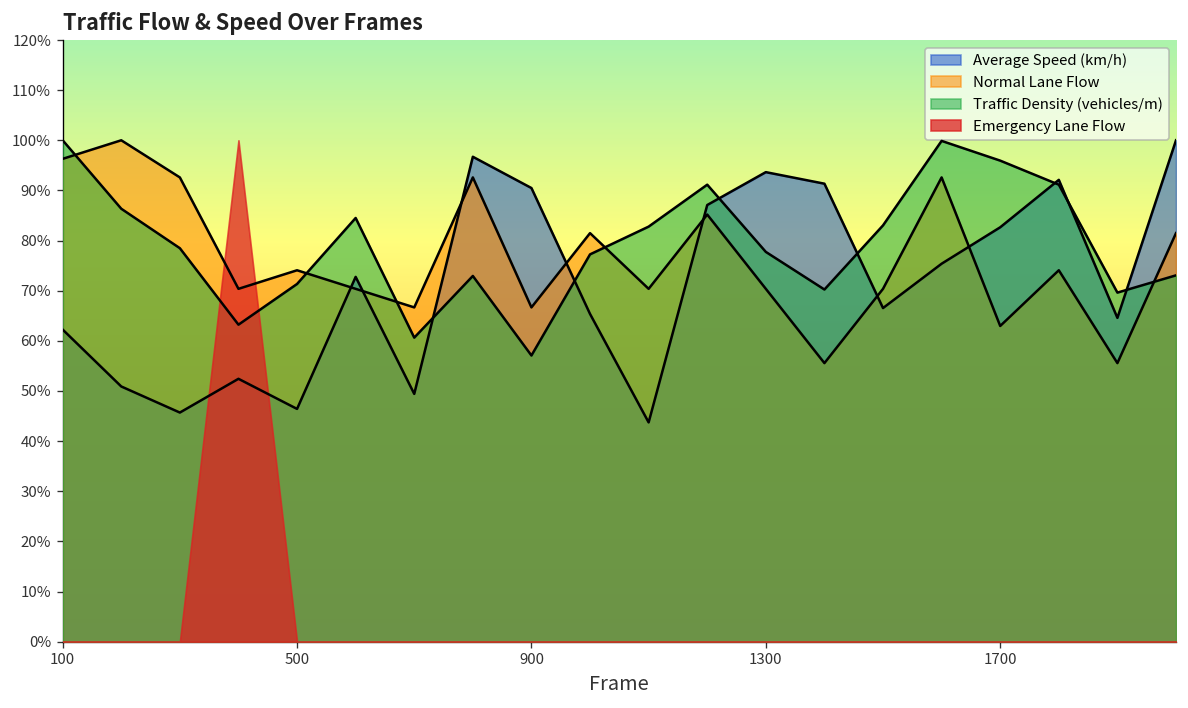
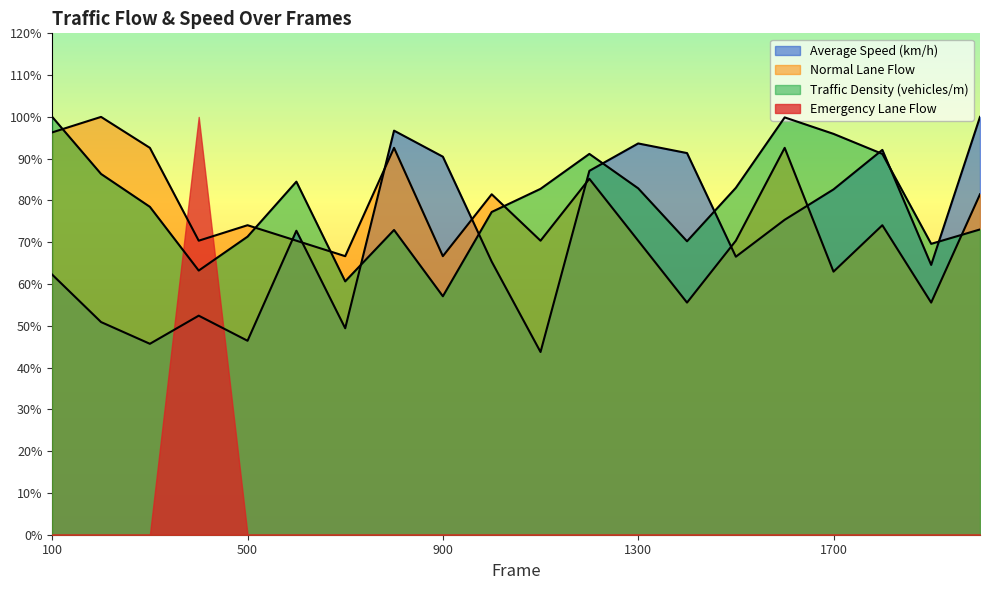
  {
    "Average Speed (km/h)": {
      "100": "62%",
      "500": "46%",
      "900": "90%",
      "1300": "94%",
      "1700": "83%"
    },
    "Normal Lane Flow": {
      "100": "96%",
      "500": "74%",
      "900": "67%",
      "1300": "70%",
      "1700": "63%"
    },
    "Traffic Density (vehicles/m)": {
      "100": "100%",
      "500": "71%",
      "900": "57%",
-     "1300": "78%",
+     "1300": "83%",
      "1700": "96%"
    },
    "Emergency Lane Flow": {
      "100": "0%",
      "500": "0%",
      "900": "0%",
      "1300": "0%",
      "1700": "0%"
    }
  }
